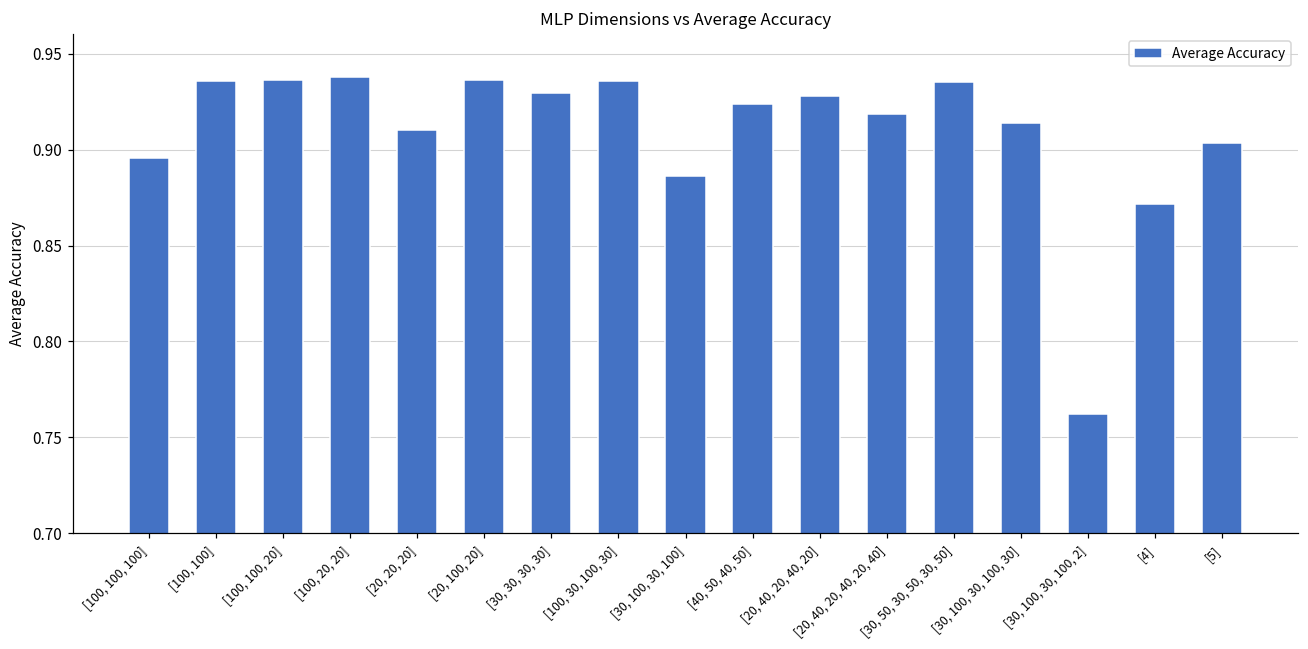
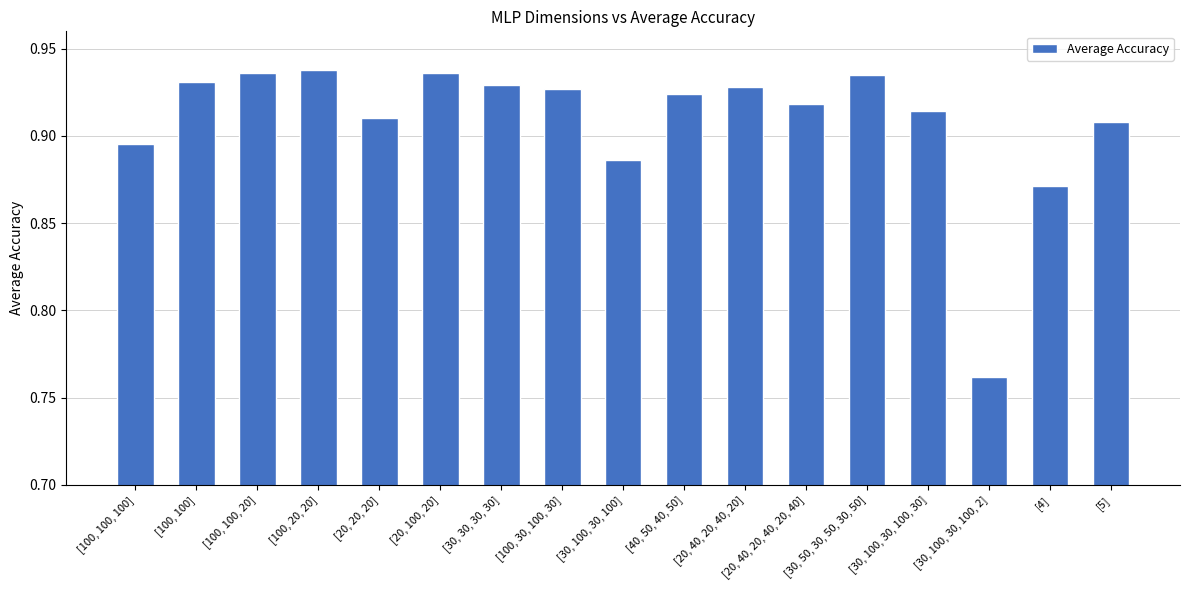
  {
    "[100, 100, 100]": 0.896,
-   "[100, 100]": 0.936,
+   "[100, 100]": 0.931,
    "[100, 100, 20]": 0.936,
    "[100, 20, 20]": 0.938,
    "[20, 20, 20]": 0.910,
    "[20, 100, 20]": 0.936,
    "[30, 30, 30, 30]": 0.929,
-   "[100, 30, 100, 30]": 0.936,
+   "[100, 30, 100, 30]": 0.927,
    "[30, 100, 30, 100]": 0.886,
    "[40, 50, 40, 50]": 0.924,
    "[20, 40, 20, 40, 20]": 0.928,
    "[20, 40, 20, 40, 20, 40]": 0.918,
    "[30, 50, 30, 50, 30, 50]": 0.935,
    "[30, 100, 30, 100, 30]": 0.914,
    "[30, 100, 30, 100, 2]": 0.762,
    "[4]": 0.871,
-   "[5]": 0.903
+   "[5]": 0.908
  }
